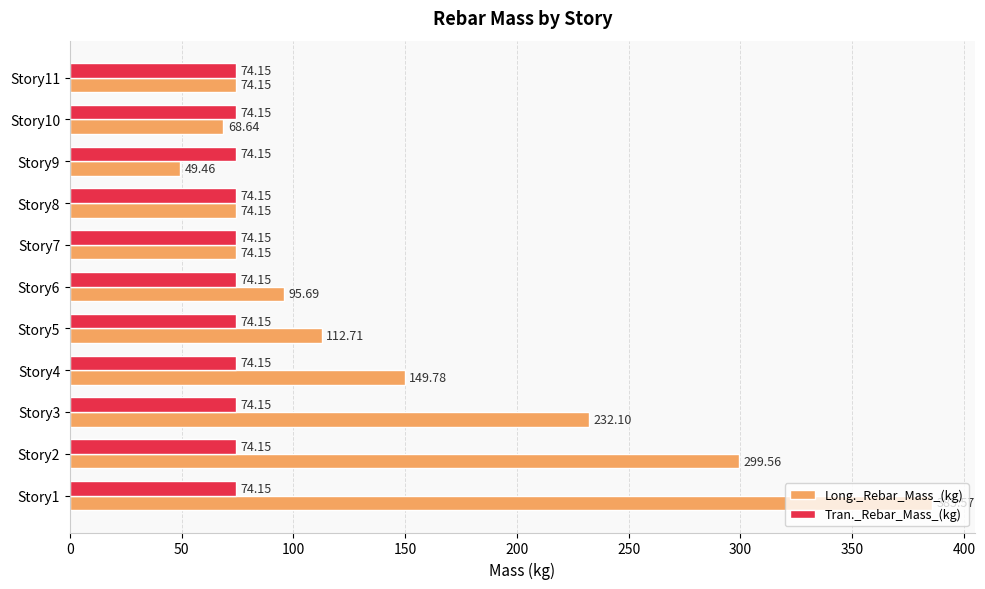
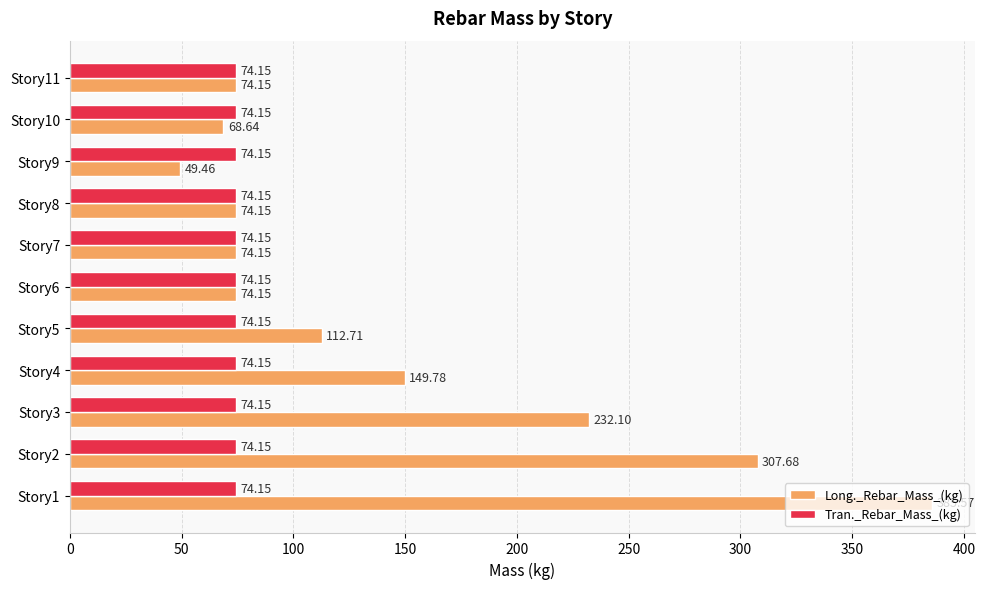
  {
    "Long._Rebar_Mass_(kg)": {
      "Story11": 74.15,
      "Story10": 68.64,
      "Story9": 49.46,
      "Story8": 74.15,
      "Story7": 74.15,
-     "Story6": 95.69,
+     "Story6": 74.15,
      "Story5": 112.71,
      "Story4": 149.78,
      "Story3": 232.10,
-     "Story2": 299.56
+     "Story2": 307.68
    },
    "Tran._Rebar_Mass_(kg)": {
      "Story11": 74.15,
      "Story10": 74.15,
      "Story9": 74.15,
      "Story8": 74.15,
      "Story7": 74.15,
      "Story6": 74.15,
      "Story5": 74.15,
      "Story4": 74.15,
      "Story3": 74.15,
      "Story2": 74.15,
      "Story1": 74.15
    }
  }
